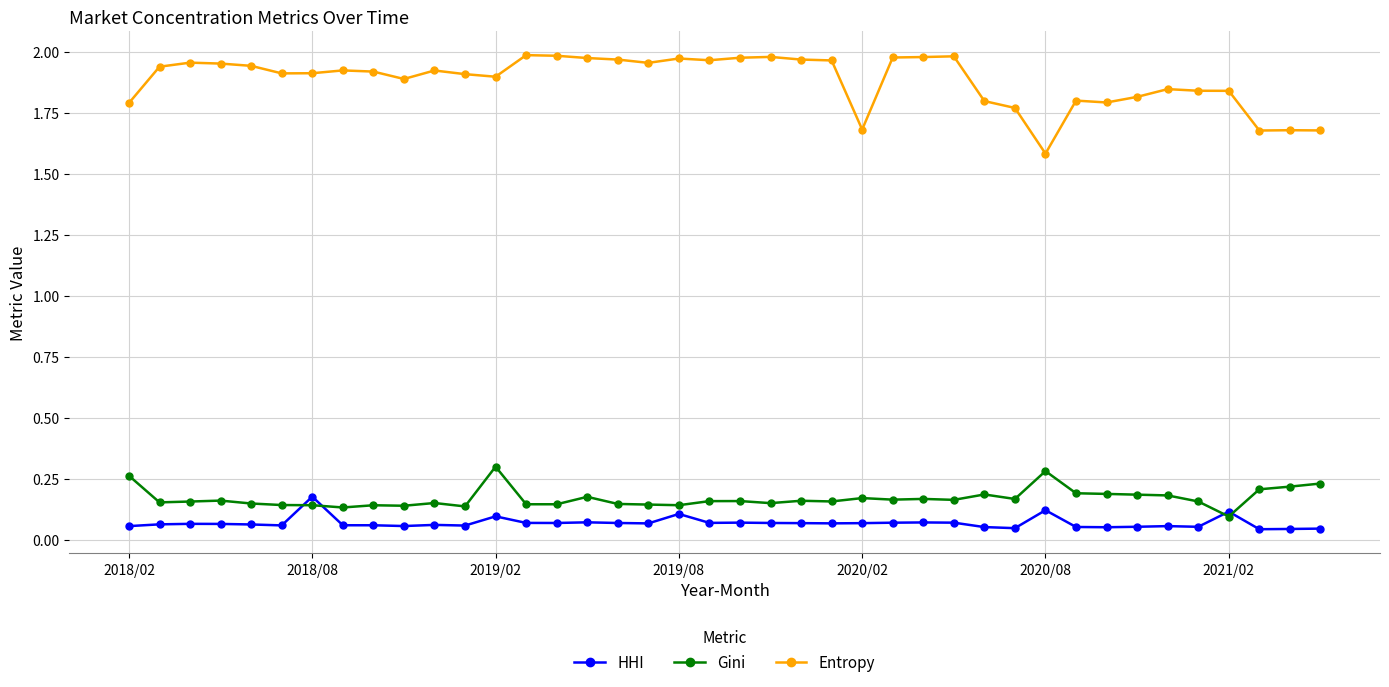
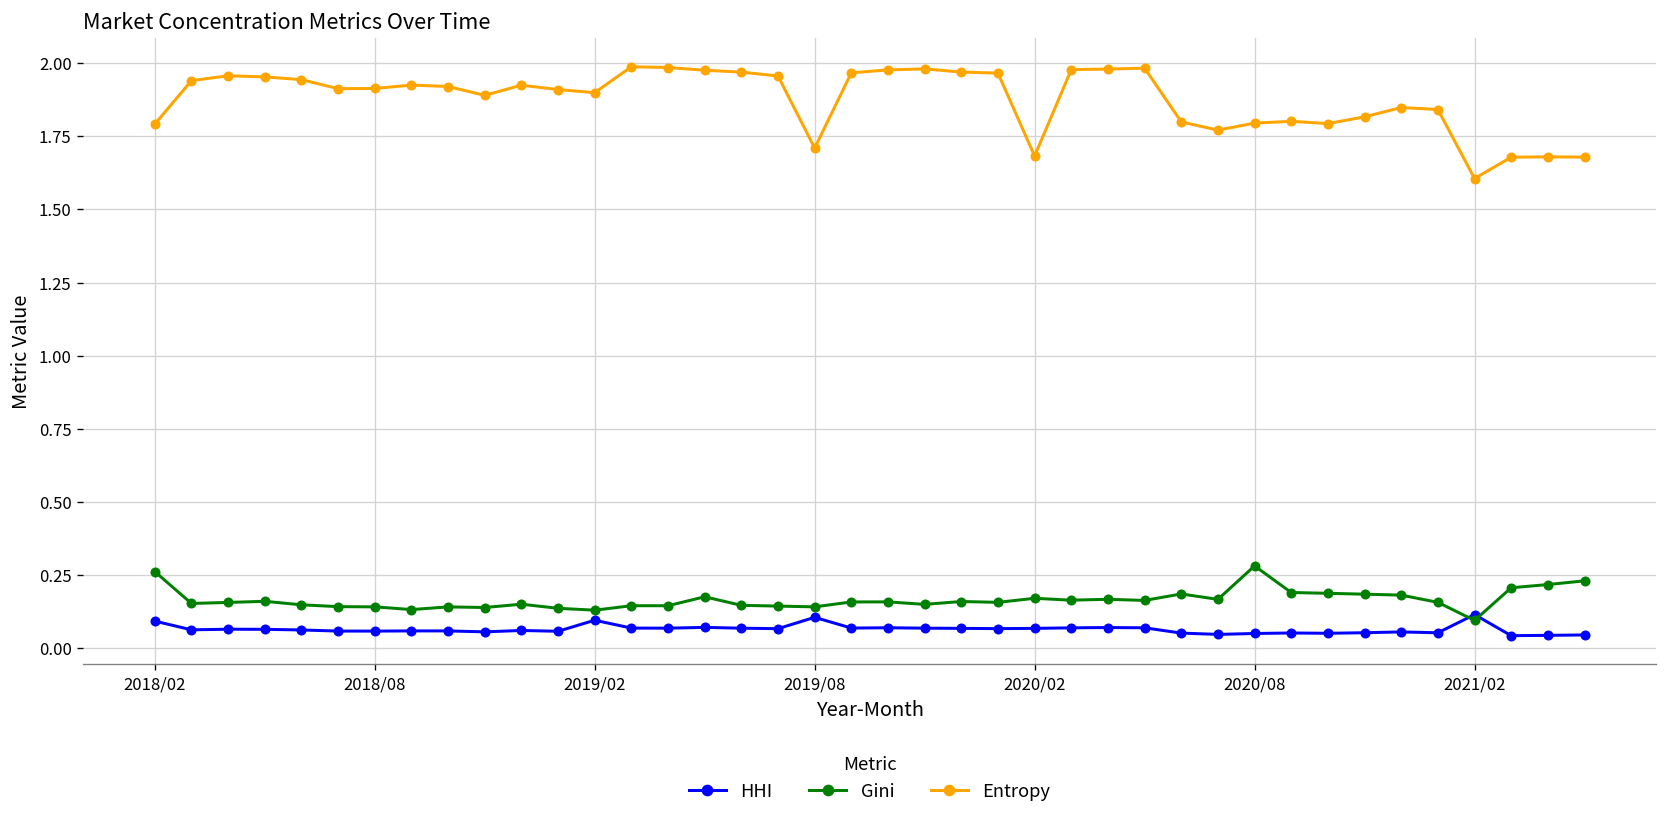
  {
    "HHI": {
-     "2018/02": 0.06,
-     "2018/08": 0.18,
+     "2018/02": 0.09,
+     "2018/08": 0.06,
      "2019/02": 0.10,
      "2019/08": 0.11,
      "2020/02": 0.07,
-     "2020/08": 0.12,
+     "2020/08": 0.05,
      "2021/02": 0.12
    },
    "Gini": {
      "2018/02": 0.26,
      "2018/08": 0.14,
-     "2019/02": 0.30,
+     "2019/02": 0.13,
      "2019/08": 0.14,
      "2020/02": 0.17,
      "2020/08": 0.28,
      "2021/02": 0.10
    },
    "Entropy": {
      "2018/02": 1.79,
      "2018/08": 1.91,
      "2019/02": 1.90,
-     "2019/08": 1.97,
+     "2019/08": 1.71,
      "2020/02": 1.68,
-     "2020/08": 1.58,
-     "2021/02": 1.84
+     "2020/08": 1.79,
+     "2021/02": 1.61
    }
  }
